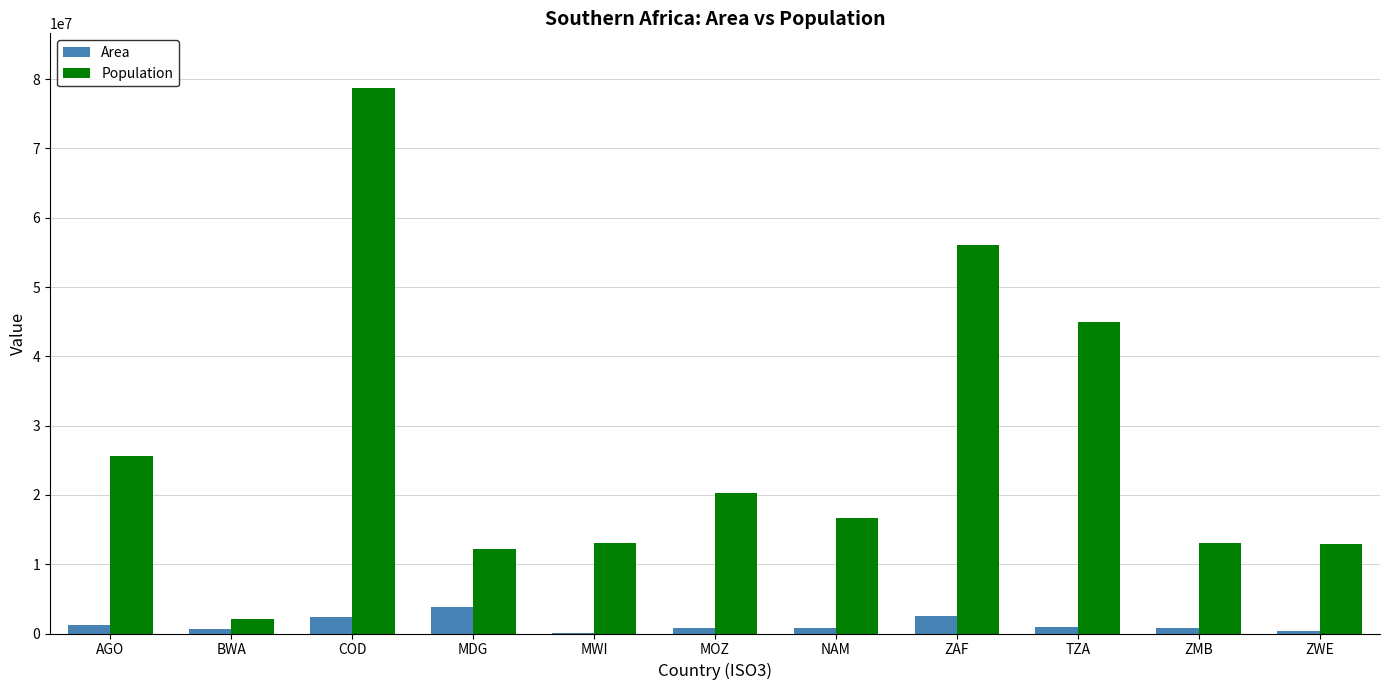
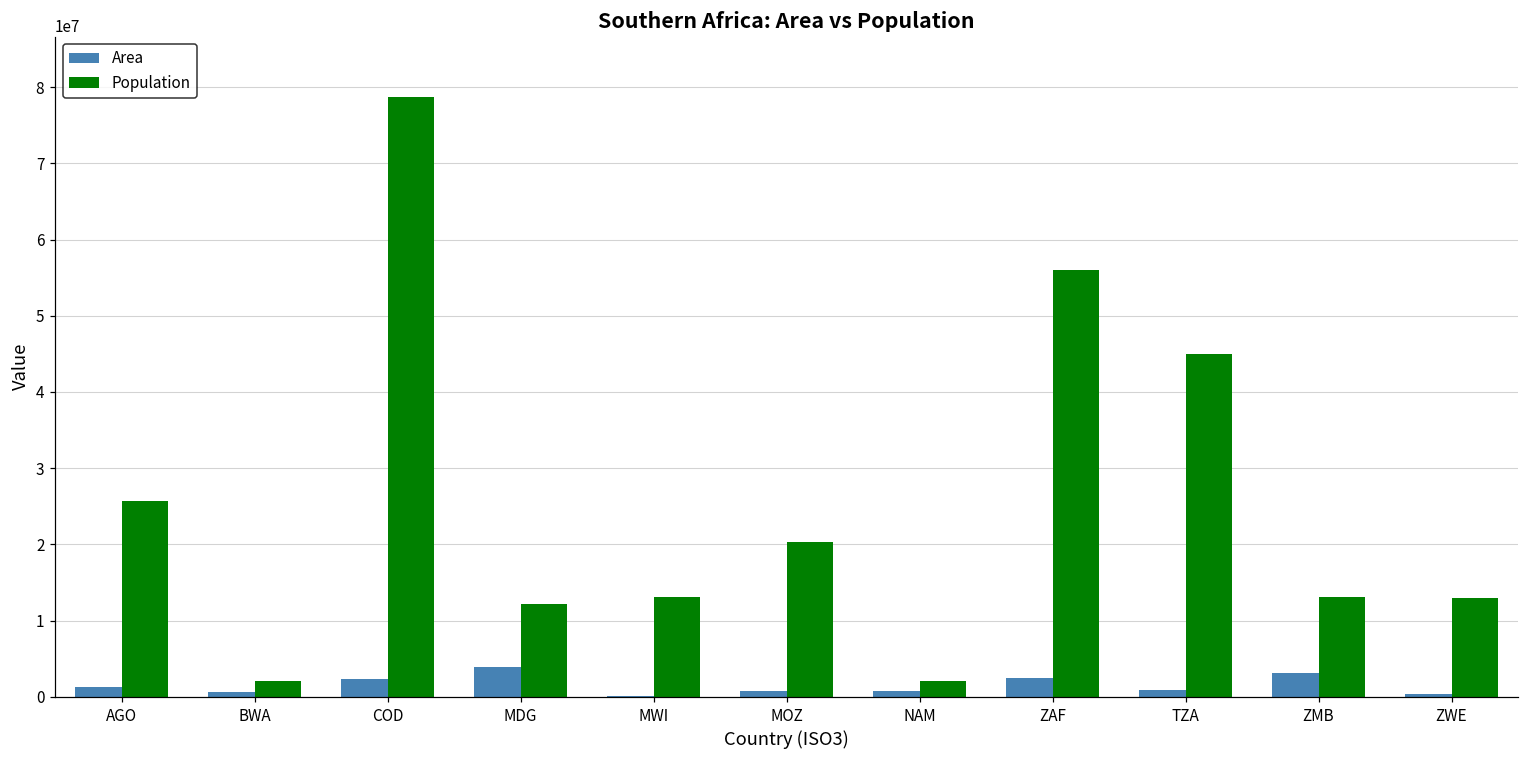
  {
    "Area": {
      "AGO": 1000000,
      "BWA": 1000000,
      "COD": 2000000,
      "MDG": 4000000,
      "MOZ": 1000000,
      "NAM": 1000000,
      "ZAF": 2000000,
      "TZA": 1000000,
-     "ZMB": 1000000,
+     "ZMB": 3000000,
      "ZWE": 0
    },
    "Population": {
      "AGO": 26000000,
      "BWA": 2000000,
      "COD": 79000000,
      "MDG": 12000000,
      "MWI": 13000000,
      "MOZ": 20000000,
-     "NAM": 17000000,
+     "NAM": 2000000,
      "ZAF": 56000000,
      "TZA": 45000000,
      "ZMB": 13000000,
      "ZWE": 13000000
    }
  }
